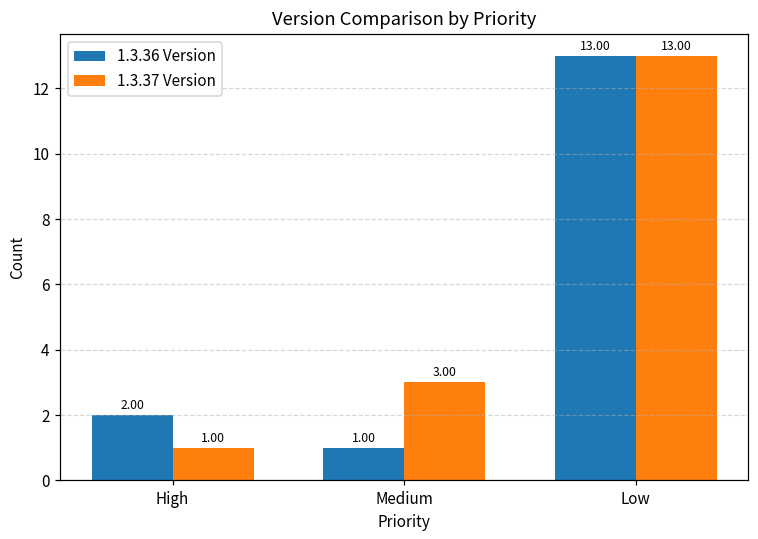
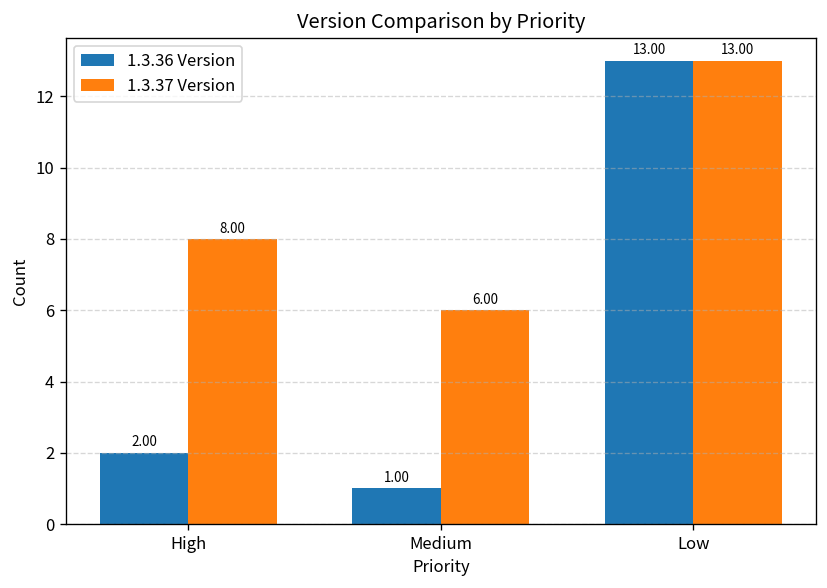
  {
    "1.3.36 Version": {
      "High": 2.00,
      "Medium": 1.00,
      "Low": 13.00
    },
    "1.3.37 Version": {
-     "High": 1.00,
-     "Medium": 3.00,
+     "High": 8.00,
+     "Medium": 6.00,
      "Low": 13.00
    }
  }
